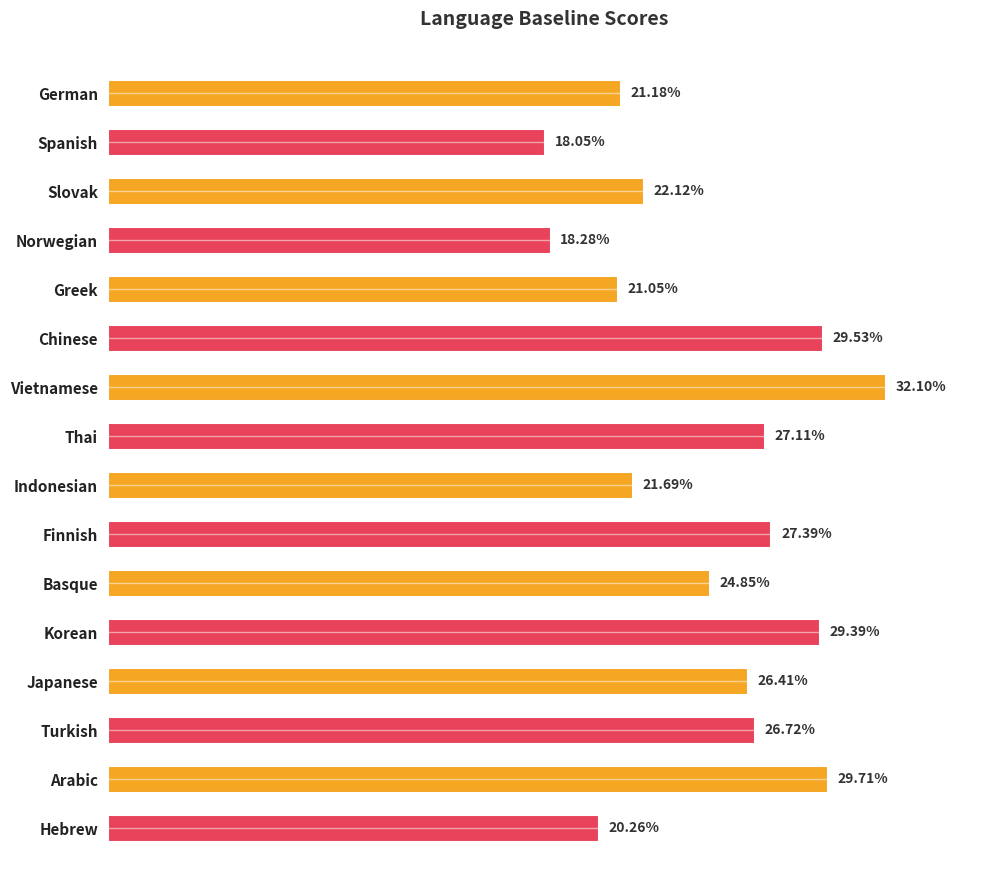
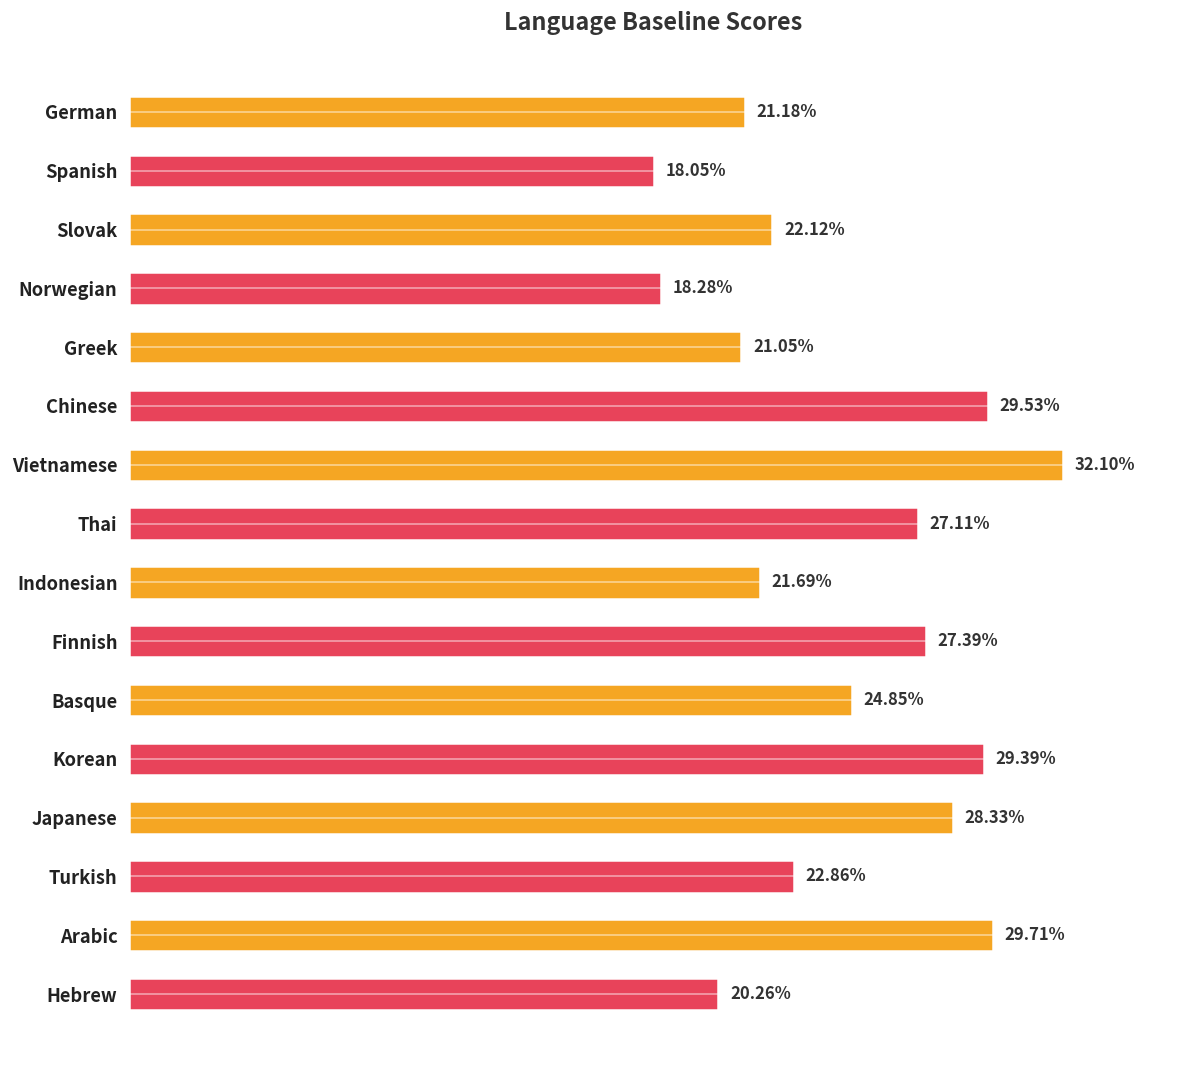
  {
    "German": "21.18%",
    "Spanish": "18.05%",
    "Slovak": "22.12%",
    "Norwegian": "18.28%",
    "Greek": "21.05%",
    "Chinese": "29.53%",
    "Vietnamese": "32.10%",
    "Thai": "27.11%",
    "Indonesian": "21.69%",
    "Finnish": "27.39%",
    "Basque": "24.85%",
    "Korean": "29.39%",
-   "Japanese": "26.41%",
-   "Turkish": "26.72%",
+   "Japanese": "28.33%",
+   "Turkish": "22.86%",
    "Arabic": "29.71%",
    "Hebrew": "20.26%"
  }
